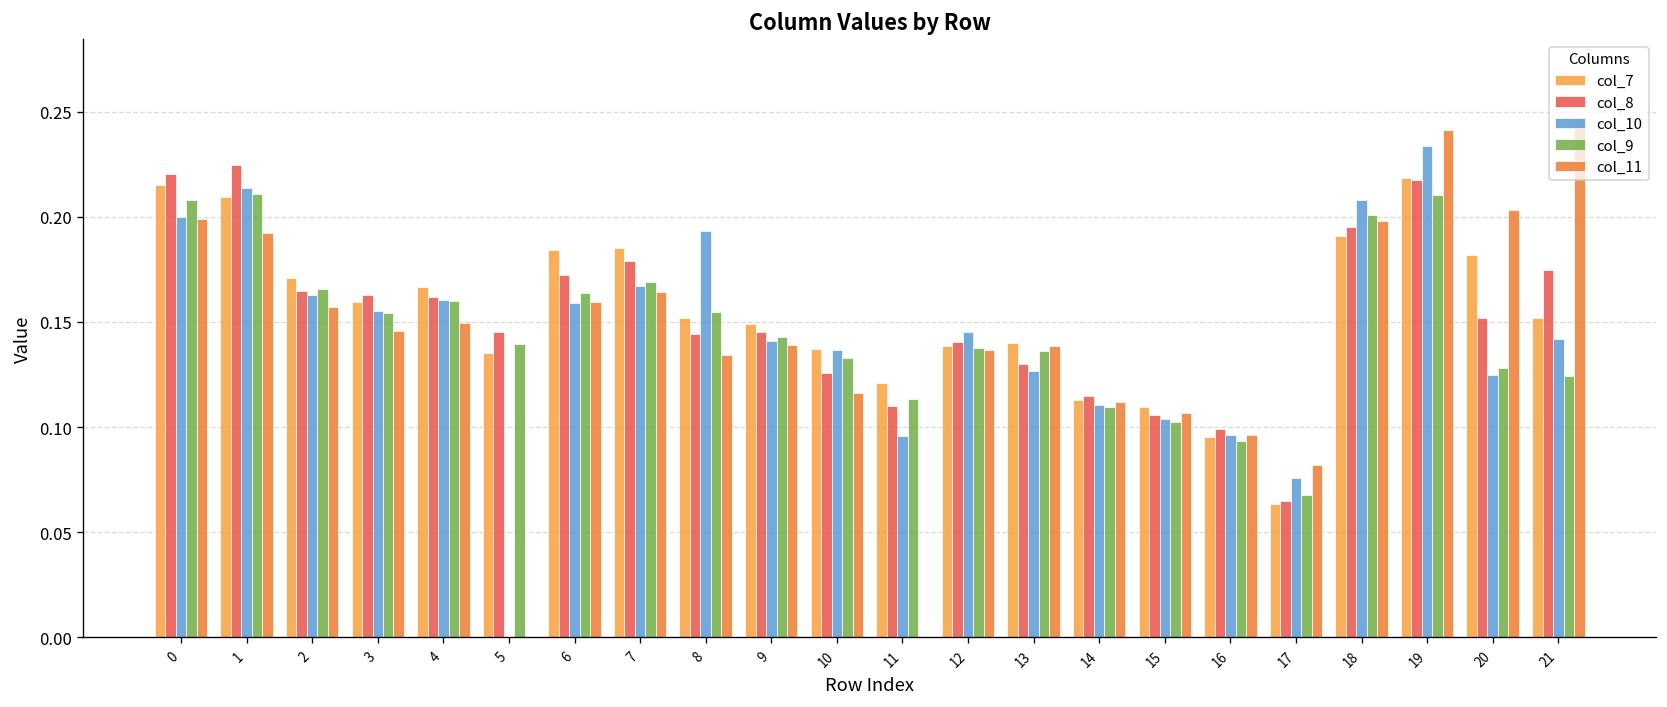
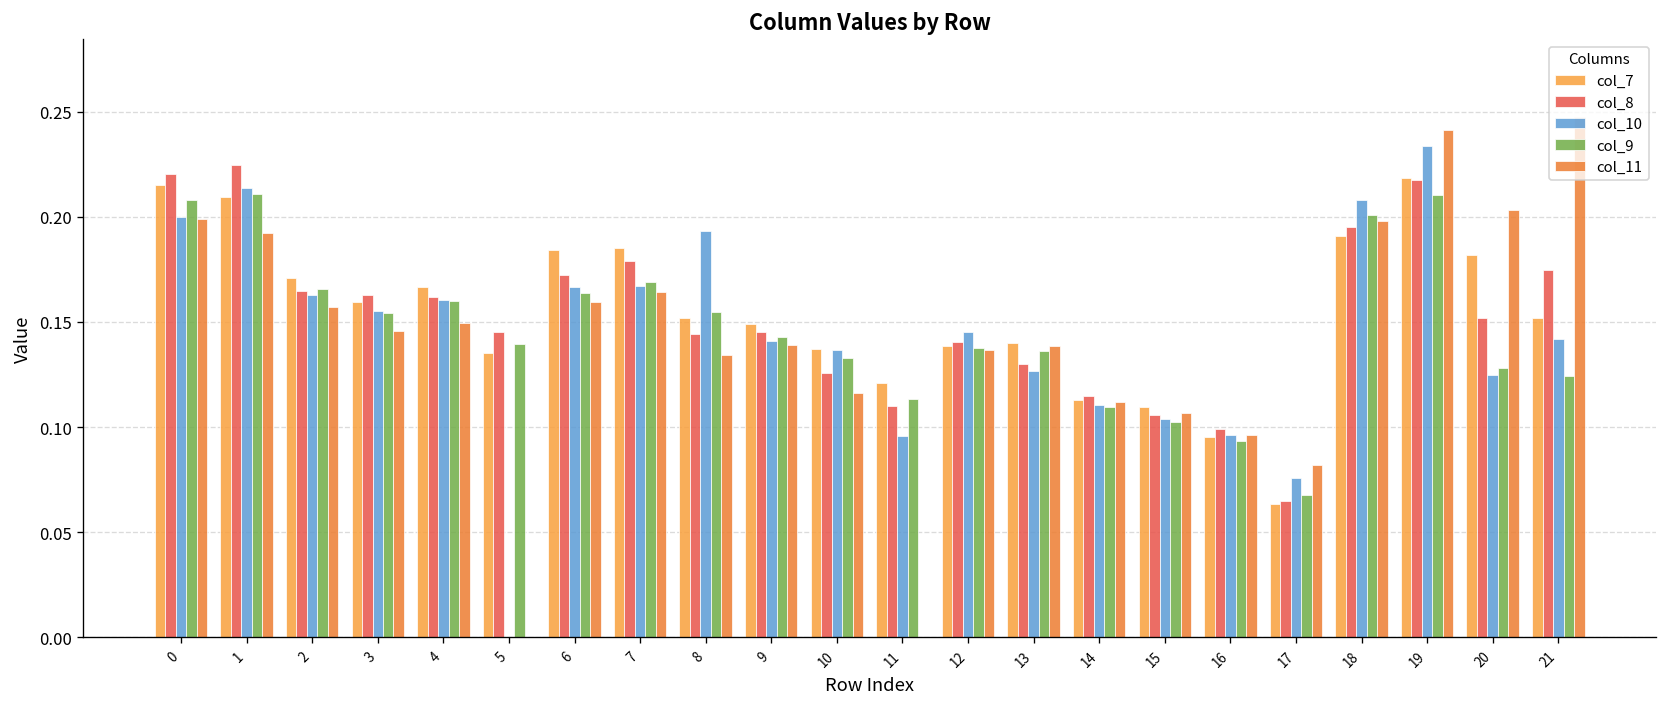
  {
    "col_10": {
      "0": 0.200,
      "1": 0.214,
      "2": 0.163,
      "3": 0.155,
      "4": 0.160,
      "5": 0.000,
-     "6": 0.159,
+     "6": 0.167,
      "7": 0.167,
      "8": 0.193,
      "9": 0.141,
      "10": 0.137,
      "11": 0.095,
      "12": 0.145,
      "13": 0.126,
      "14": 0.110,
      "15": 0.104,
      "16": 0.096,
      "17": 0.076,
      "18": 0.208,
      "19": 0.234,
      "20": 0.125,
      "21": 0.142
    },
    "col_9": {
      "0": 0.208,
      "1": 0.211,
      "2": 0.166,
      "3": 0.154,
      "4": 0.160,
      "5": 0.139,
      "6": 0.164,
      "7": 0.169,
      "8": 0.155,
      "9": 0.143,
      "10": 0.133,
      "11": 0.113,
      "12": 0.138,
      "13": 0.136,
      "14": 0.110,
      "15": 0.103,
      "16": 0.093,
      "17": 0.068,
      "18": 0.201,
      "19": 0.210,
      "20": 0.128,
      "21": 0.124
    }
  }
